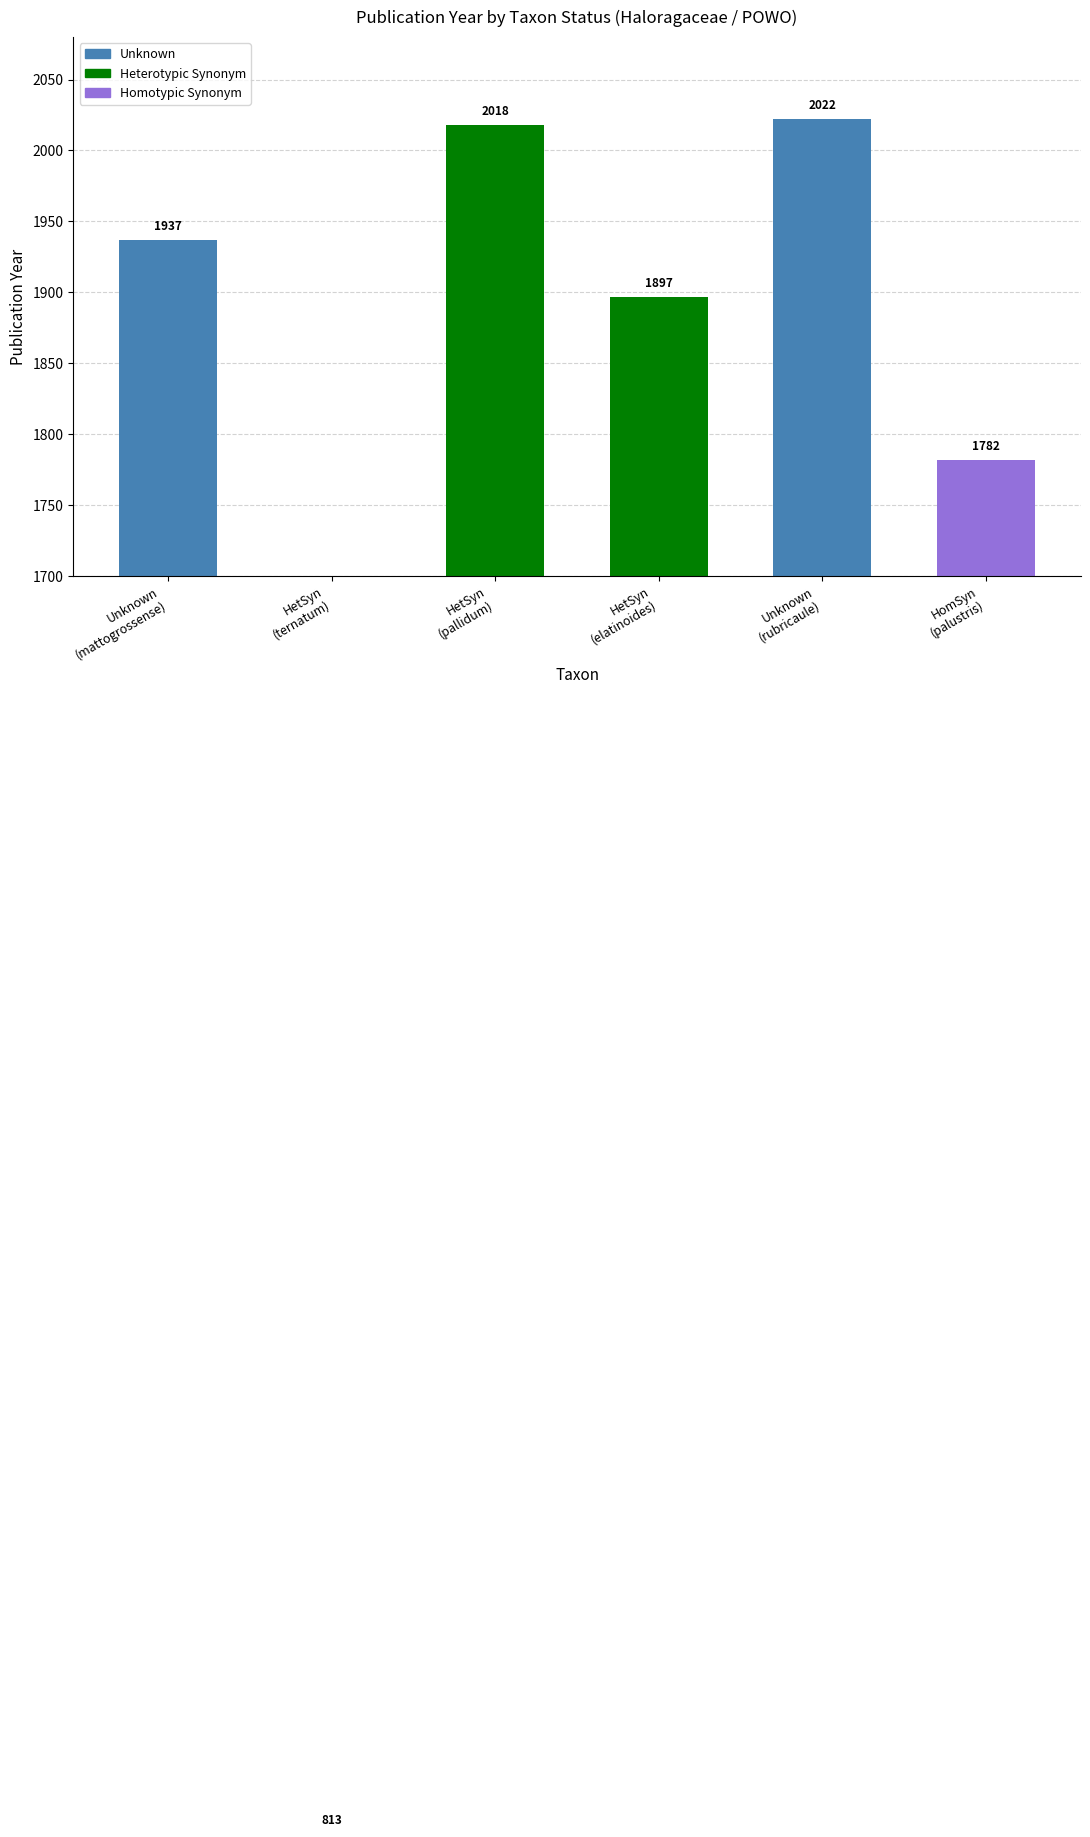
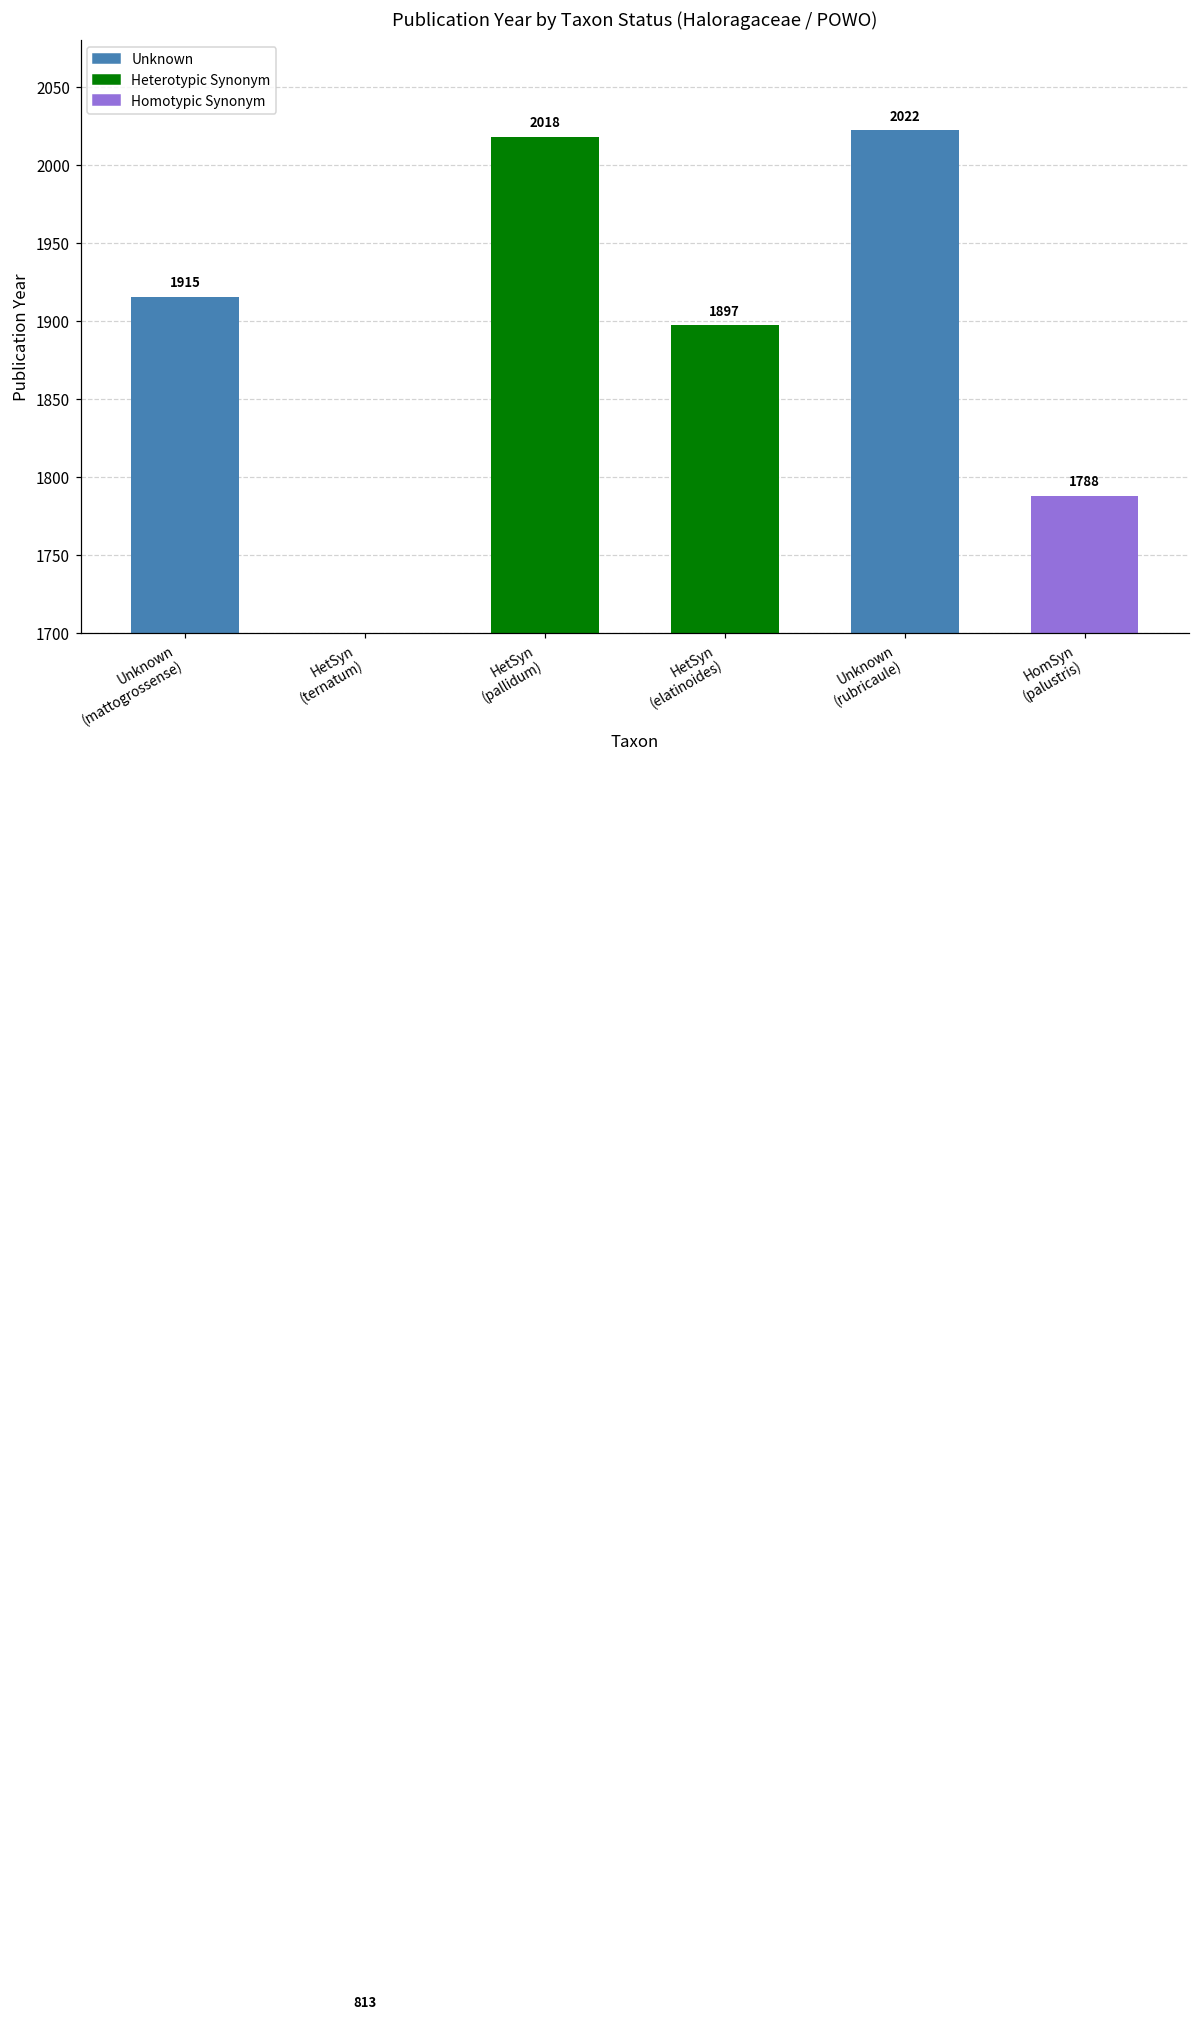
  {
-   "Unknown (mattogrossense)": 1937,
+   "Unknown (mattogrossense)": 1915,
    "HetSyn (pallidum)": 2018,
    "HetSyn (elatinoides)": 1897,
    "Unknown (rubricaule)": 2022,
-   "HomSyn (palustris)": 1782
+   "HomSyn (palustris)": 1788
  }
